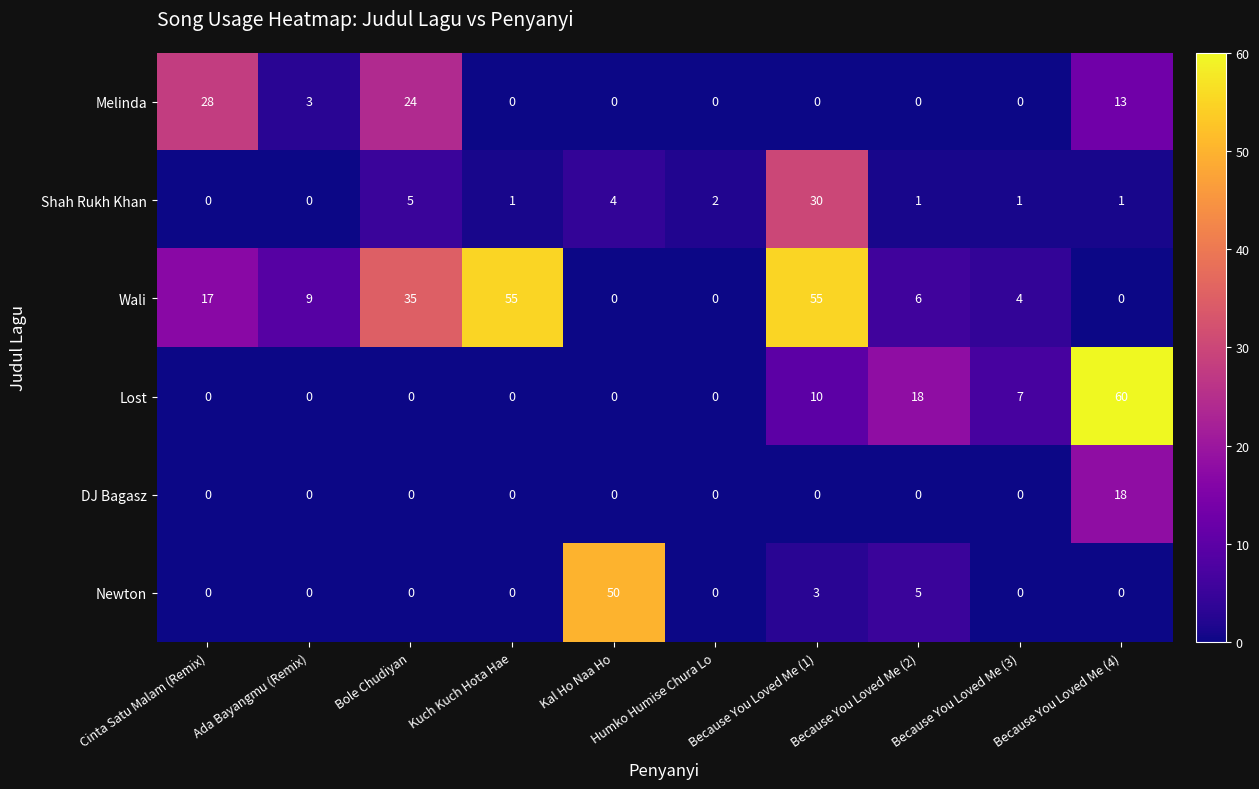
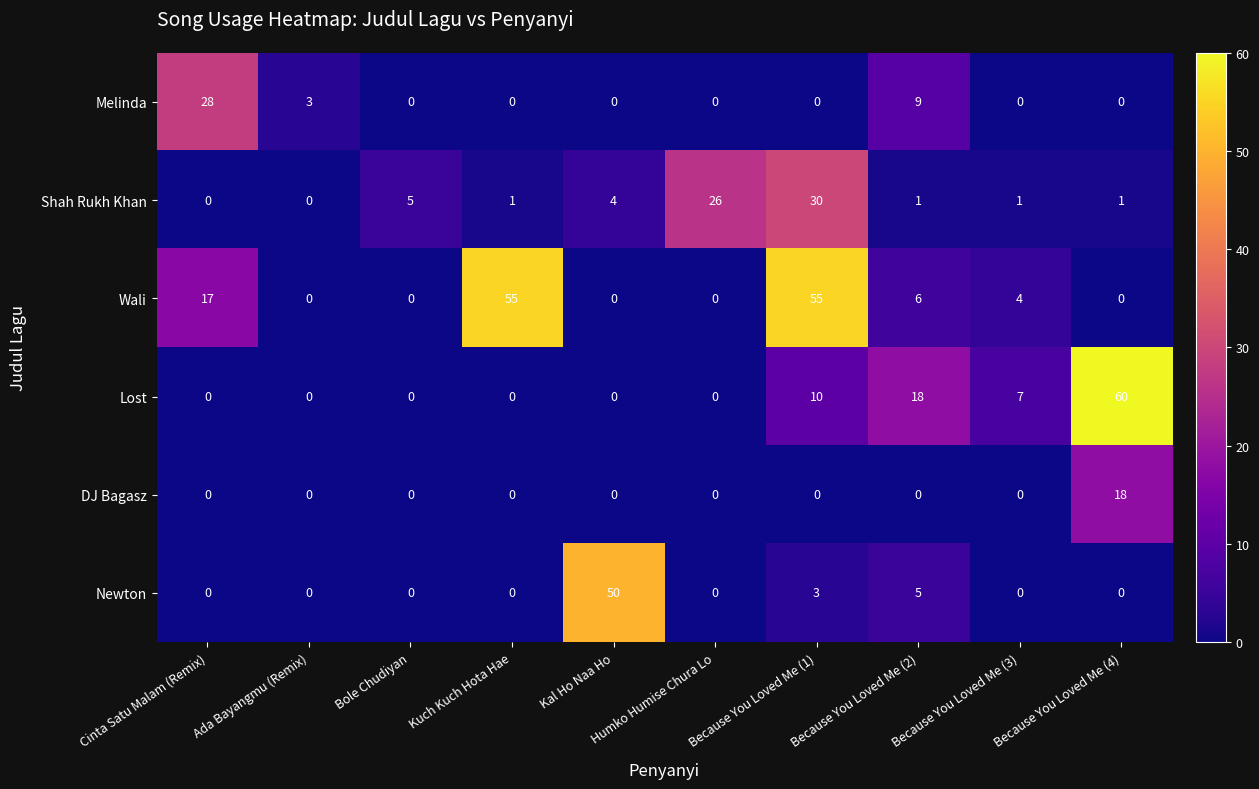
  {
    "Melinda": {
      "Cinta Satu Malam (Remix)": 28,
      "Ada Bayangmu (Remix)": 3,
-     "Bole Chudiyan": 24,
+     "Bole Chudiyan": 0,
      "Kuch Kuch Hota Hae": 0,
      "Kal Ho Naa Ho": 0,
      "Humko Humise Chura Lo": 0,
      "Because You Loved Me (1)": 0,
-     "Because You Loved Me (2)": 0,
+     "Because You Loved Me (2)": 9,
      "Because You Loved Me (3)": 0,
-     "Because You Loved Me (4)": 13
+     "Because You Loved Me (4)": 0
    },
    "Shah Rukh Khan": {
      "Cinta Satu Malam (Remix)": 0,
      "Ada Bayangmu (Remix)": 0,
      "Bole Chudiyan": 5,
      "Kuch Kuch Hota Hae": 1,
      "Kal Ho Naa Ho": 4,
-     "Humko Humise Chura Lo": 2,
+     "Humko Humise Chura Lo": 26,
      "Because You Loved Me (1)": 30,
      "Because You Loved Me (2)": 1,
      "Because You Loved Me (3)": 1,
      "Because You Loved Me (4)": 1
    },
    "Wali": {
      "Cinta Satu Malam (Remix)": 17,
-     "Ada Bayangmu (Remix)": 9,
-     "Bole Chudiyan": 35,
+     "Ada Bayangmu (Remix)": 0,
+     "Bole Chudiyan": 0,
      "Kuch Kuch Hota Hae": 55,
      "Kal Ho Naa Ho": 0,
      "Humko Humise Chura Lo": 0,
      "Because You Loved Me (1)": 55,
      "Because You Loved Me (2)": 6,
      "Because You Loved Me (3)": 4,
      "Because You Loved Me (4)": 0
    },
    "Lost": {
      "Cinta Satu Malam (Remix)": 0,
      "Ada Bayangmu (Remix)": 0,
      "Bole Chudiyan": 0,
      "Kuch Kuch Hota Hae": 0,
      "Kal Ho Naa Ho": 0,
      "Humko Humise Chura Lo": 0,
      "Because You Loved Me (1)": 10,
      "Because You Loved Me (2)": 18,
      "Because You Loved Me (3)": 7,
      "Because You Loved Me (4)": 60
    },
    "DJ Bagasz": {
      "Cinta Satu Malam (Remix)": 0,
      "Ada Bayangmu (Remix)": 0,
      "Bole Chudiyan": 0,
      "Kuch Kuch Hota Hae": 0,
      "Kal Ho Naa Ho": 0,
      "Humko Humise Chura Lo": 0,
      "Because You Loved Me (1)": 0,
      "Because You Loved Me (2)": 0,
      "Because You Loved Me (3)": 0,
      "Because You Loved Me (4)": 18
    },
    "Newton": {
      "Cinta Satu Malam (Remix)": 0,
      "Ada Bayangmu (Remix)": 0,
      "Bole Chudiyan": 0,
      "Kuch Kuch Hota Hae": 0,
      "Kal Ho Naa Ho": 50,
      "Humko Humise Chura Lo": 0,
      "Because You Loved Me (1)": 3,
      "Because You Loved Me (2)": 5,
      "Because You Loved Me (3)": 0,
      "Because You Loved Me (4)": 0
    }
  }
